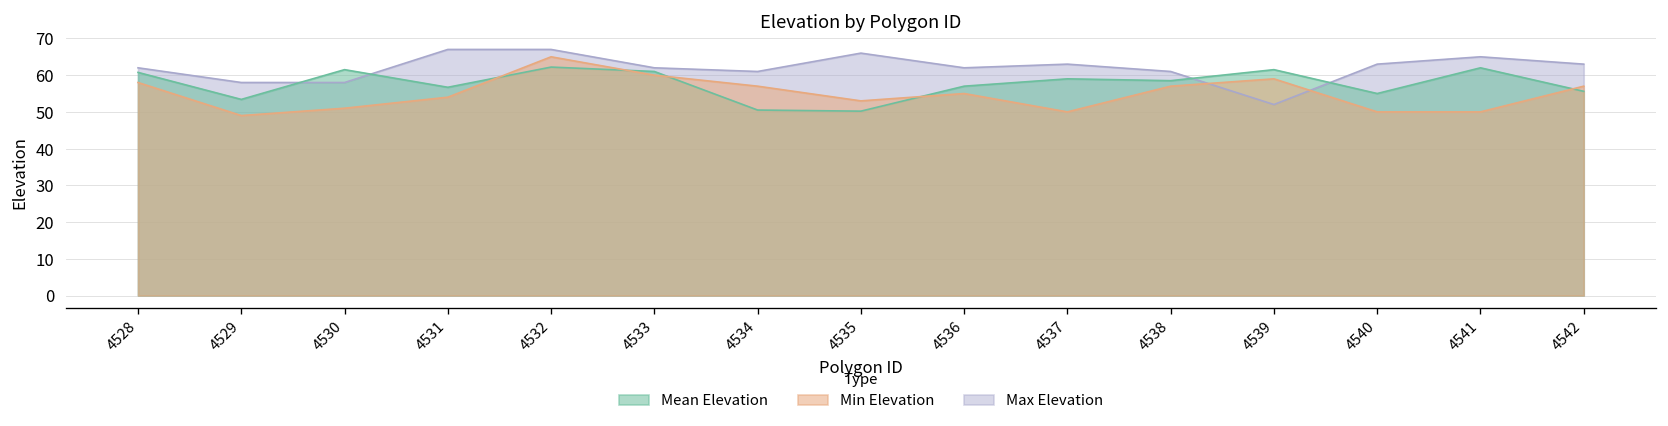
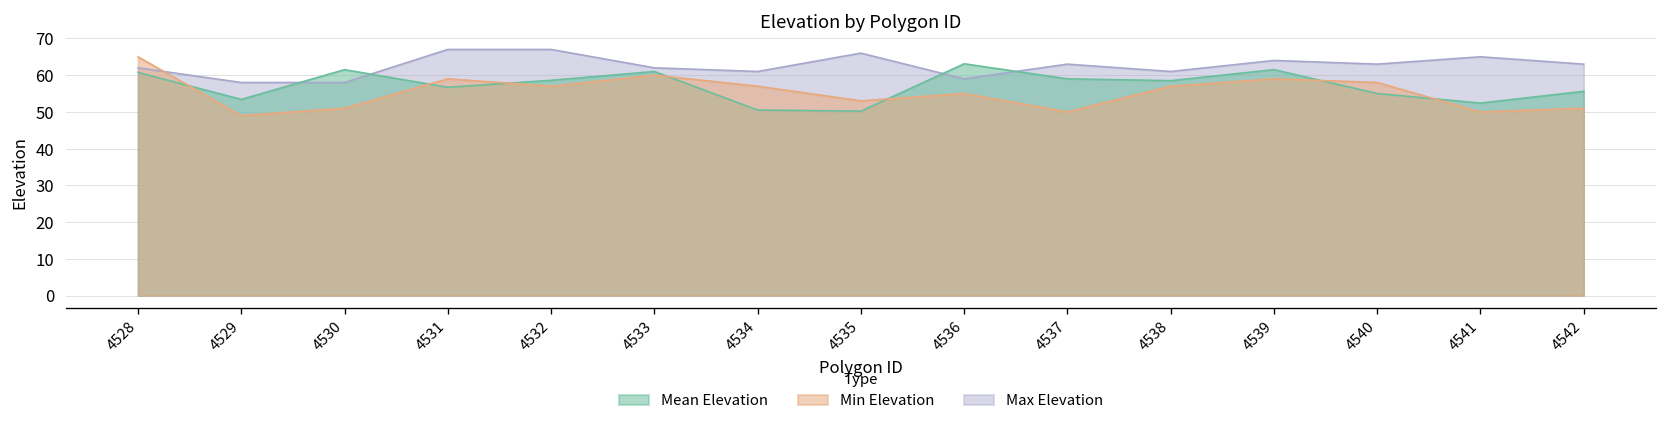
  {
    "Max Elevation": {
      "4528": 62,
      "4529": 58,
      "4530": 58,
      "4531": 67,
      "4532": 67,
      "4533": 62,
      "4534": 61,
      "4535": 66,
-     "4536": 62,
+     "4536": 59,
      "4537": 63,
      "4538": 61,
-     "4539": 52,
+     "4539": 64,
      "4540": 63,
      "4541": 65,
      "4542": 63
    },
    "Mean Elevation": {
      "4528": 61,
      "4529": 53,
      "4530": 62,
      "4531": 57,
-     "4532": 62,
+     "4532": 59,
      "4533": 61,
      "4534": 51,
      "4535": 50,
-     "4536": 57,
+     "4536": 63,
      "4537": 59,
      "4538": 59,
      "4539": 62,
      "4540": 55,
-     "4541": 62,
+     "4541": 52,
      "4542": 56
    },
    "Min Elevation": {
-     "4528": 58,
+     "4528": 65,
      "4529": 49,
      "4530": 51,
-     "4531": 54,
-     "4532": 65,
+     "4531": 59,
+     "4532": 57,
      "4533": 60,
      "4534": 57,
      "4535": 53,
      "4536": 55,
      "4537": 50,
      "4538": 57,
      "4539": 59,
-     "4540": 50,
+     "4540": 58,
      "4541": 50,
-     "4542": 57
+     "4542": 51
    }
  }
